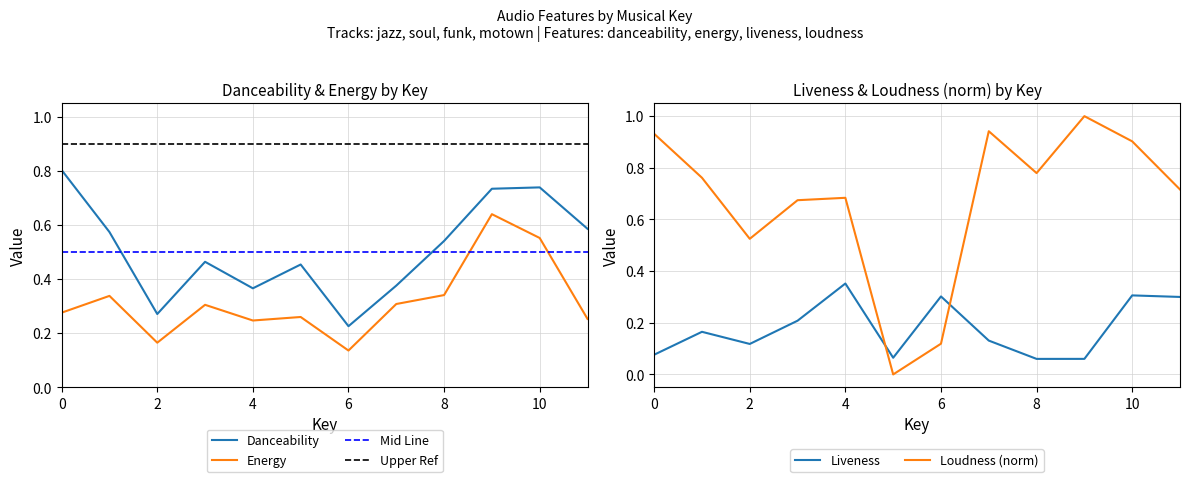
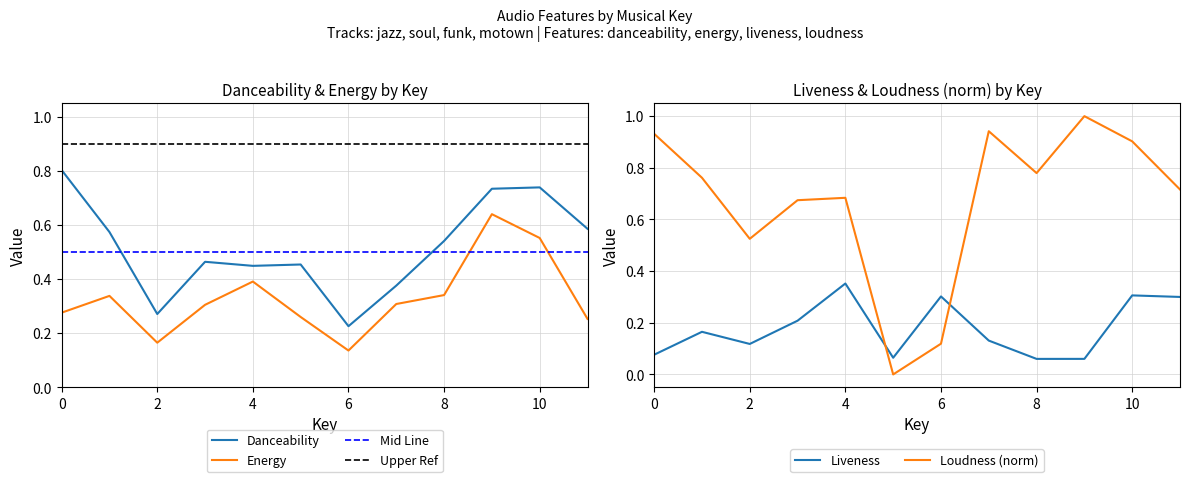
  {
    "Danceability & Energy by Key": {
      "Danceability": {
        "0": 0.80,
        "2": 0.27,
-       "4": 0.37,
+       "4": 0.45,
        "6": 0.23,
        "8": 0.54,
        "10": 0.74
      },
      "Energy": {
        "0": 0.28,
        "2": 0.17,
-       "4": 0.25,
+       "4": 0.39,
        "6": 0.14,
        "8": 0.34,
        "10": 0.55
      }
    },
    "Liveness & Loudness (norm) by Key": {
      "Liveness": {
        "0": 0.08,
        "2": 0.12,
        "4": 0.35,
        "6": 0.30,
        "8": 0.06,
        "10": 0.31
      },
      "Loudness (norm)": {
        "0": 0.93,
        "2": 0.53,
        "4": 0.68,
        "6": 0.12,
        "8": 0.78,
        "10": 0.90
      }
    }
  }
